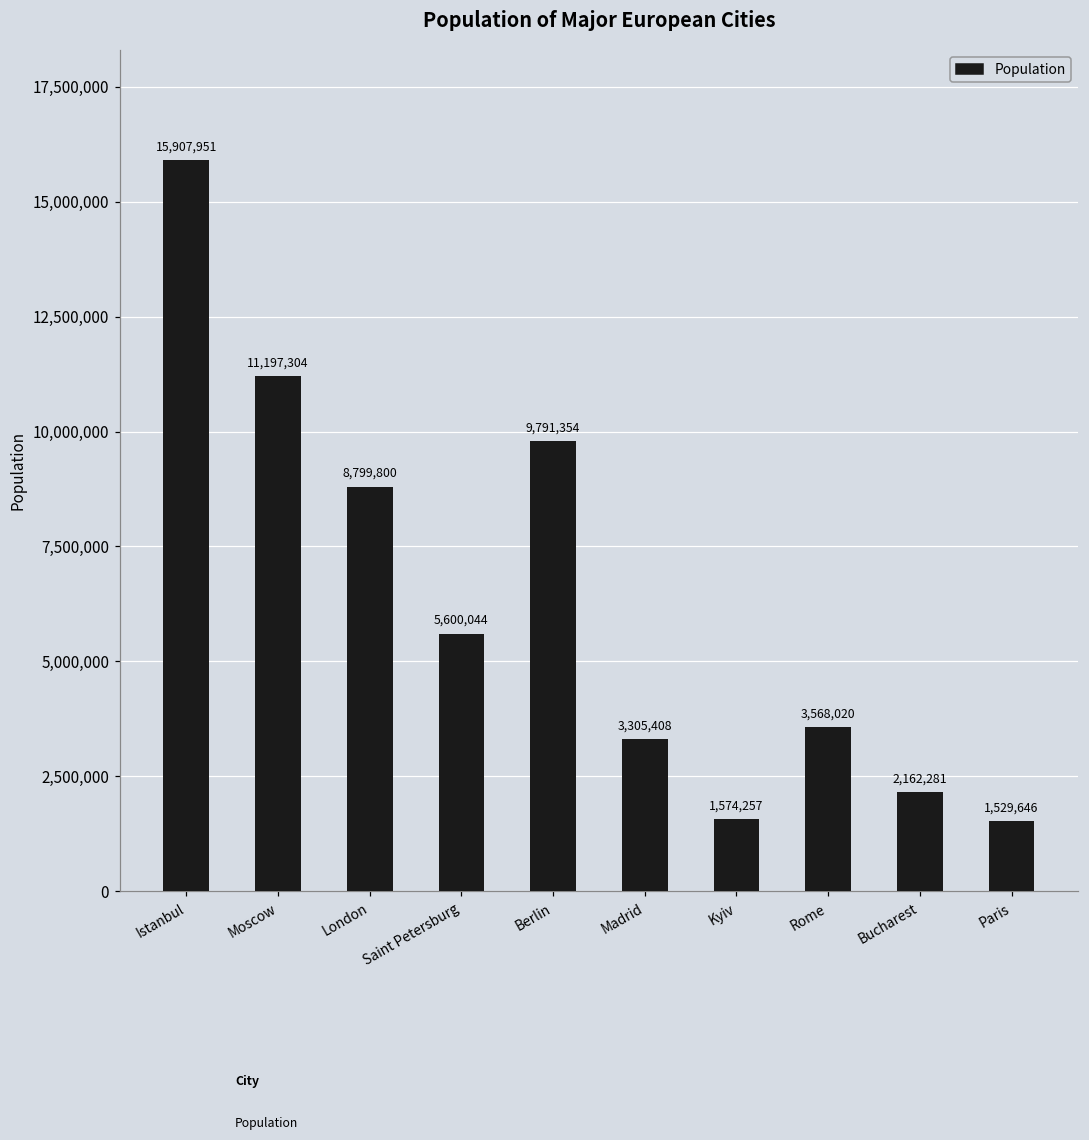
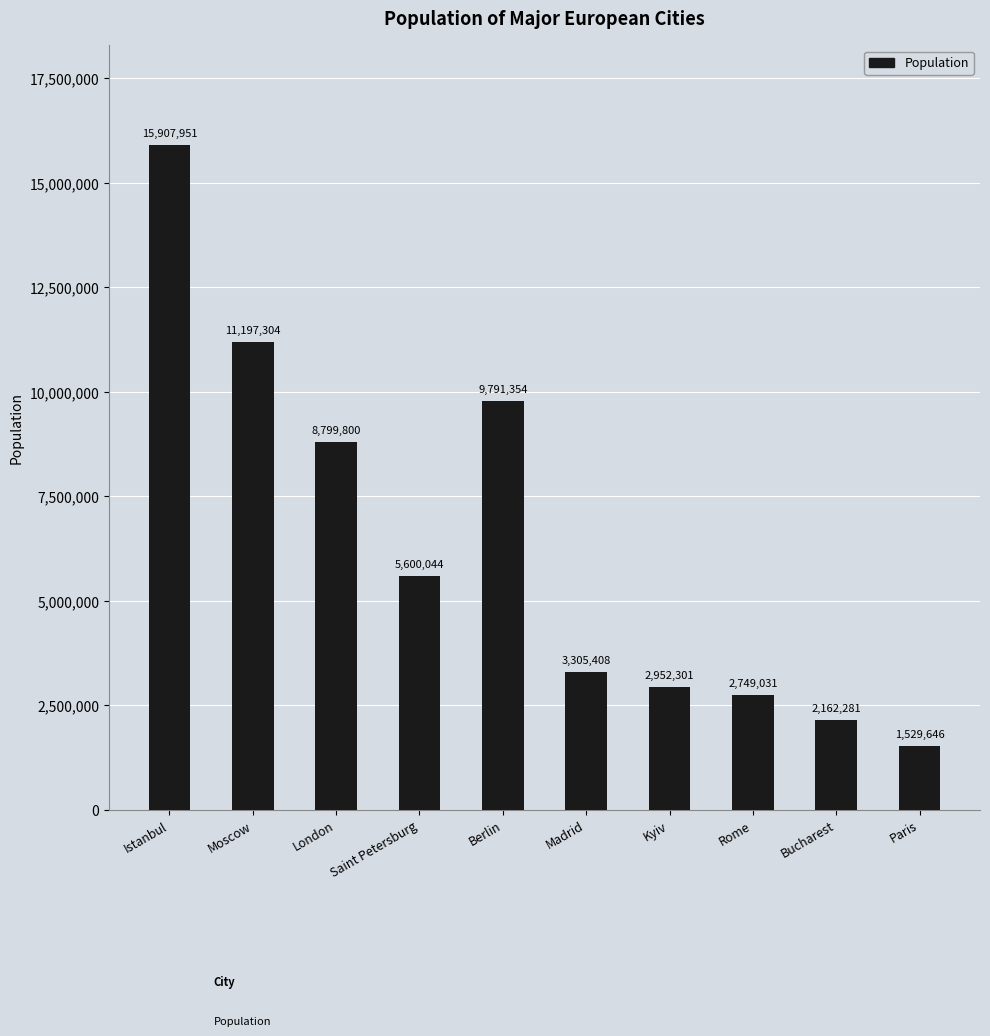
  {
    "Istanbul": "15,907,951",
    "Moscow": "11,197,304",
    "London": "8,799,800",
    "Saint Petersburg": "5,600,044",
    "Berlin": "9,791,354",
    "Madrid": "3,305,408",
-   "Kyiv": "1,574,257",
-   "Rome": "3,568,020",
+   "Kyiv": "2,952,301",
+   "Rome": "2,749,031",
    "Bucharest": "2,162,281",
    "Paris": "1,529,646"
  }
